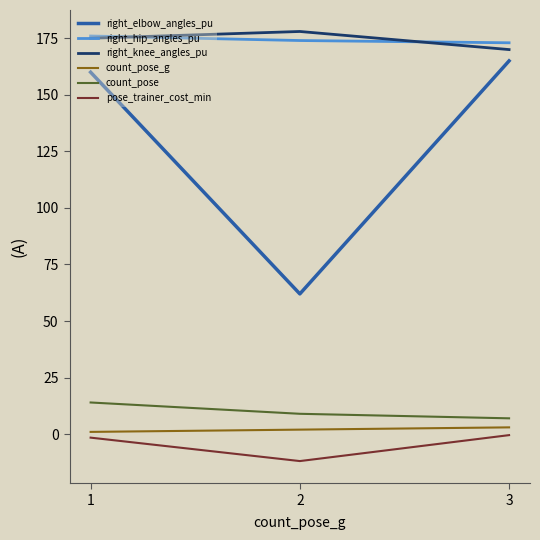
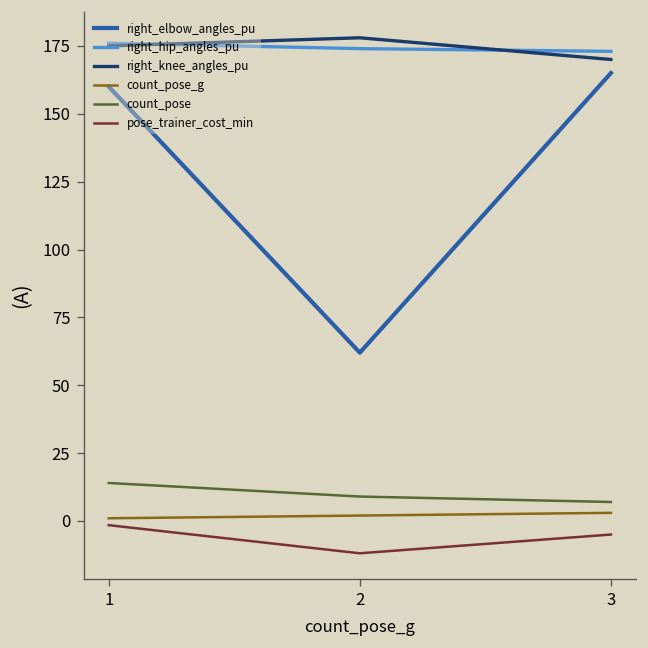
  {
    "right_elbow_angles_pu": {
      "2": 62,
      "3": 165
    },
    "right_hip_angles_pu": {
      "2": 174,
      "3": 173
    },
    "right_knee_angles_pu": {
      "2": 178,
      "3": 170
    },
    "count_pose_g": {
      "1": 1,
      "2": 2,
      "3": 3
    },
    "count_pose": {
      "1": 14,
      "2": 9,
      "3": 7
    },
    "pose_trainer_cost_min": {
      "1": -2,
      "2": -12,
-     "3": 0
+     "3": -5
    }
  }
